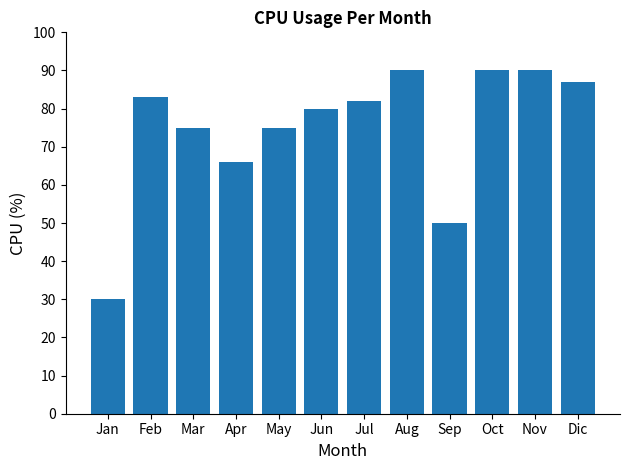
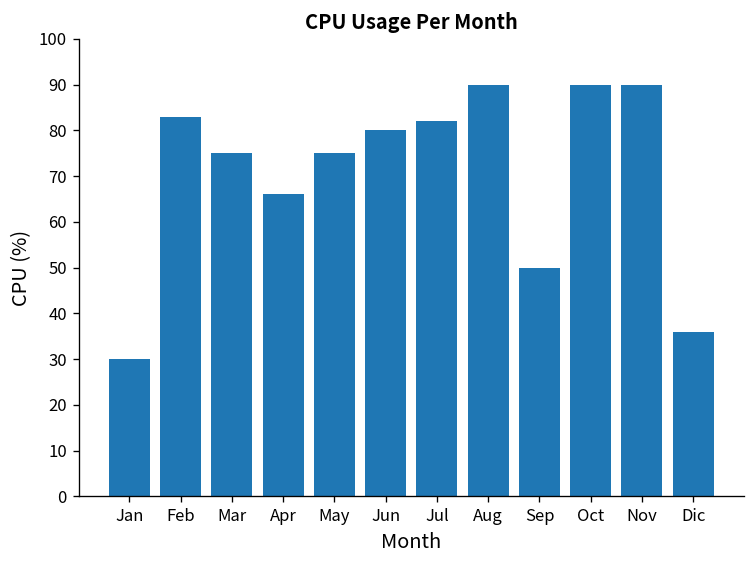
  {
    "Jan": 30,
    "Feb": 83,
    "Mar": 75,
    "Apr": 66,
    "May": 75,
    "Jun": 80,
    "Jul": 82,
    "Aug": 90,
    "Sep": 50,
    "Oct": 90,
    "Nov": 90,
-   "Dic": 87
+   "Dic": 36
  }
